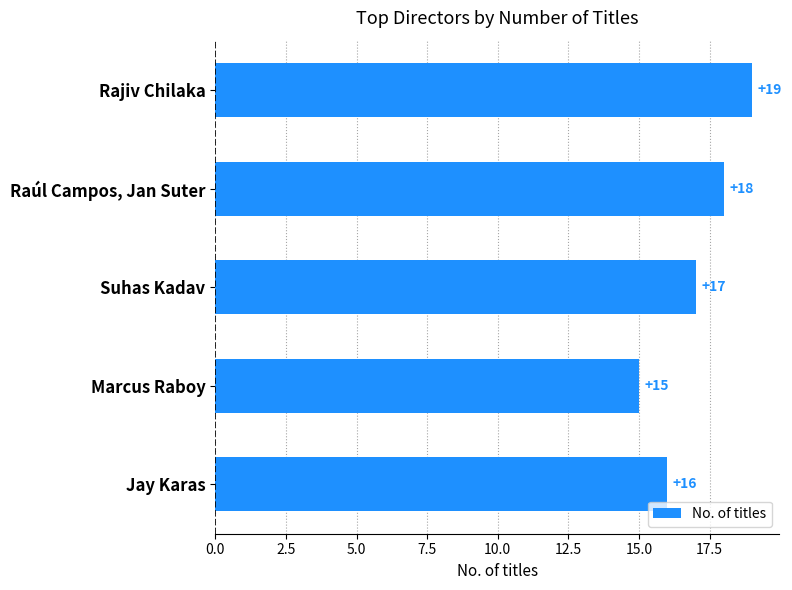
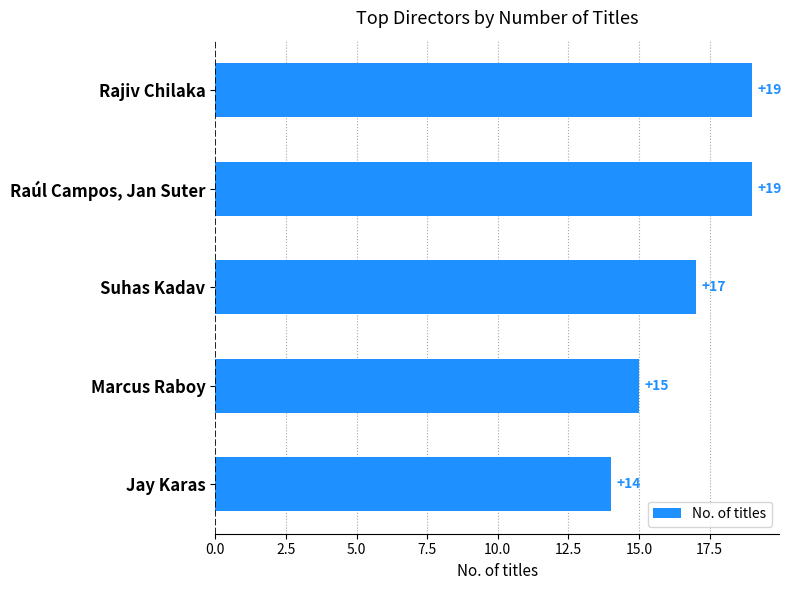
  {
    "Rajiv Chilaka": "+19",
-   "Raúl Campos, Jan Suter": "+18",
+   "Raúl Campos, Jan Suter": "+19",
    "Suhas Kadav": "+17",
    "Marcus Raboy": "+15",
-   "Jay Karas": "+16"
+   "Jay Karas": "+14"
  }
